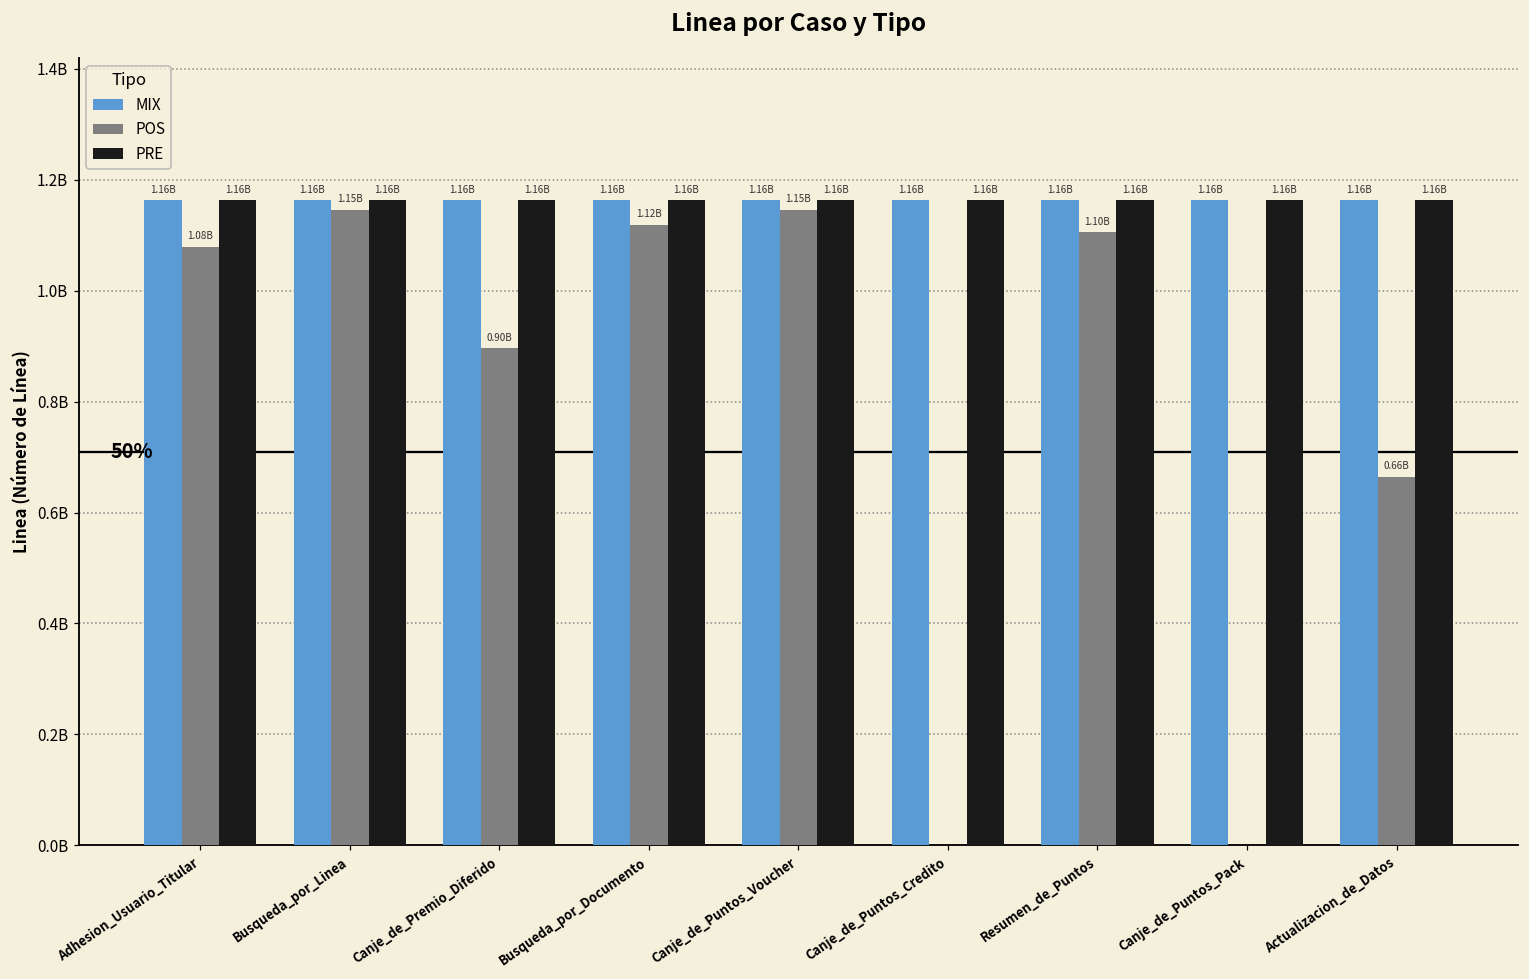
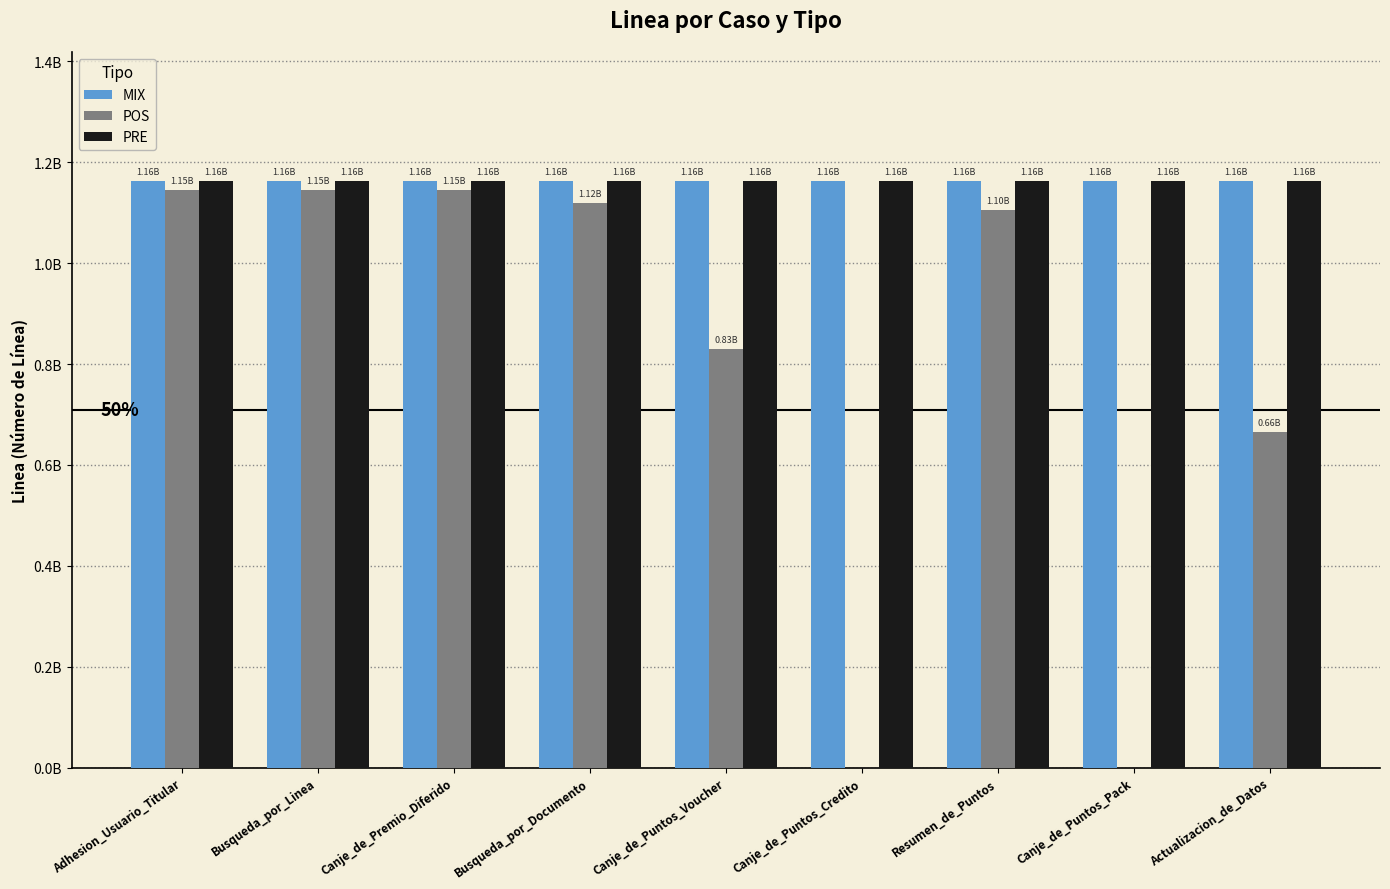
  {
    "MIX": {
      "Adhesion_Usuario_Titular": "1.16B",
      "Busqueda_por_Linea": "1.16B",
      "Canje_de_Premio_Diferido": "1.16B",
      "Busqueda_por_Documento": "1.16B",
      "Canje_de_Puntos_Voucher": "1.16B",
      "Canje_de_Puntos_Credito": "1.16B",
      "Resumen_de_Puntos": "1.16B",
      "Canje_de_Puntos_Pack": "1.16B",
      "Actualizacion_de_Datos": "1.16B"
    },
    "POS": {
-     "Adhesion_Usuario_Titular": "1.08B",
+     "Adhesion_Usuario_Titular": "1.15B",
      "Busqueda_por_Linea": "1.15B",
-     "Canje_de_Premio_Diferido": "0.90B",
+     "Canje_de_Premio_Diferido": "1.15B",
      "Busqueda_por_Documento": "1.12B",
-     "Canje_de_Puntos_Voucher": "1.15B",
+     "Canje_de_Puntos_Voucher": "0.83B",
      "Resumen_de_Puntos": "1.10B",
      "Actualizacion_de_Datos": "0.66B"
    },
    "PRE": {
      "Adhesion_Usuario_Titular": "1.16B",
      "Busqueda_por_Linea": "1.16B",
      "Canje_de_Premio_Diferido": "1.16B",
      "Busqueda_por_Documento": "1.16B",
      "Canje_de_Puntos_Voucher": "1.16B",
      "Canje_de_Puntos_Credito": "1.16B",
      "Resumen_de_Puntos": "1.16B",
      "Canje_de_Puntos_Pack": "1.16B",
      "Actualizacion_de_Datos": "1.16B"
    }
  }
